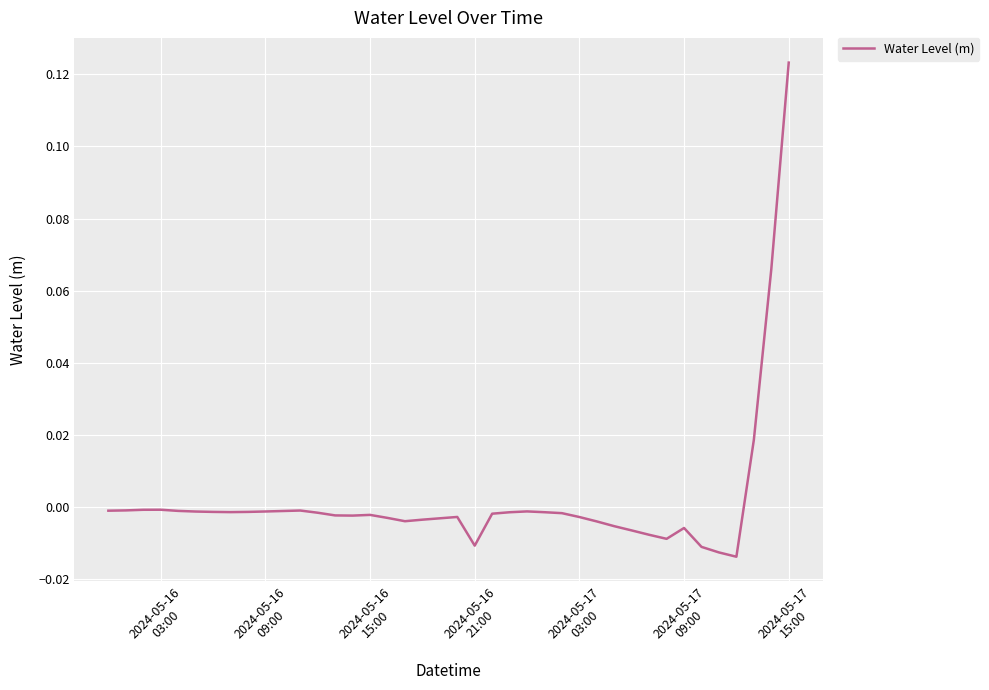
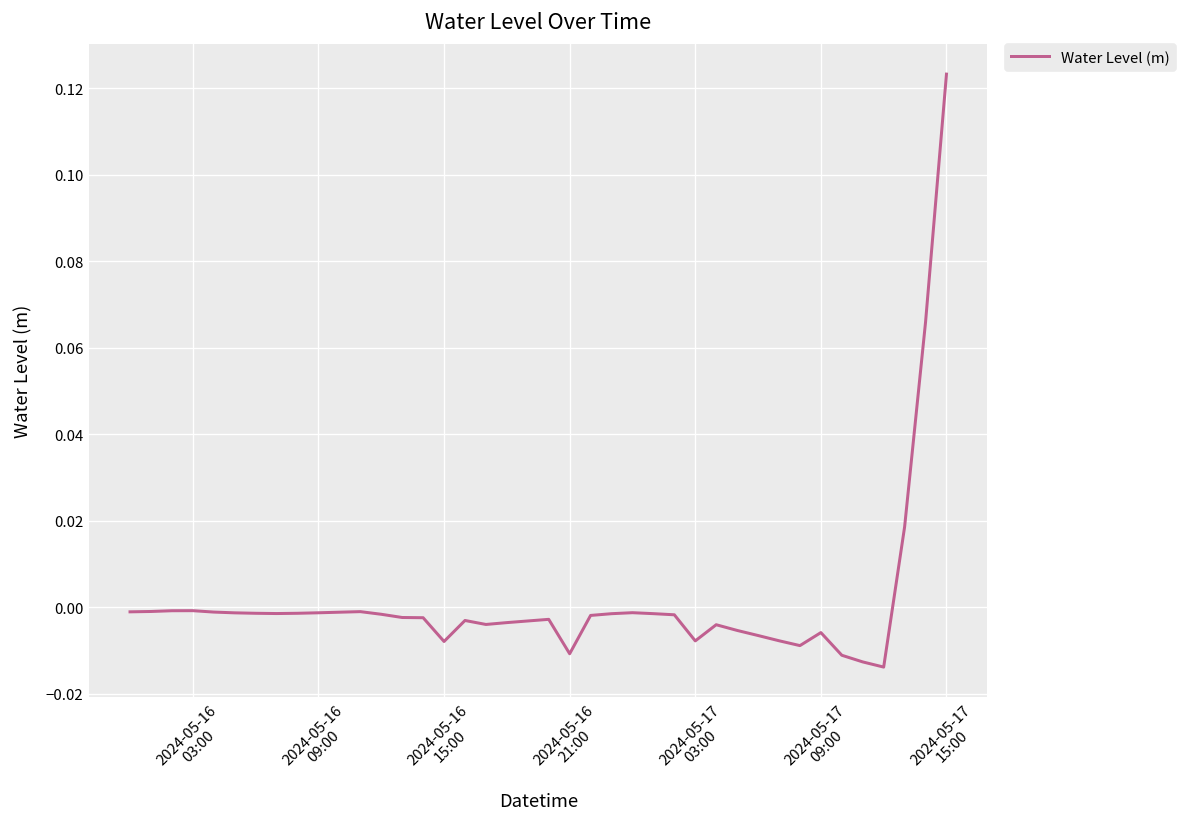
  {
    "2024-05-16 03:00": -0.001,
    "2024-05-16 09:00": -0.001,
-   "2024-05-16 15:00": -0.002,
+   "2024-05-16 15:00": -0.008,
    "2024-05-16 21:00": -0.011,
-   "2024-05-17 03:00": -0.003,
+   "2024-05-17 03:00": -0.008,
    "2024-05-17 09:00": -0.006,
    "2024-05-17 15:00": 0.123
  }
